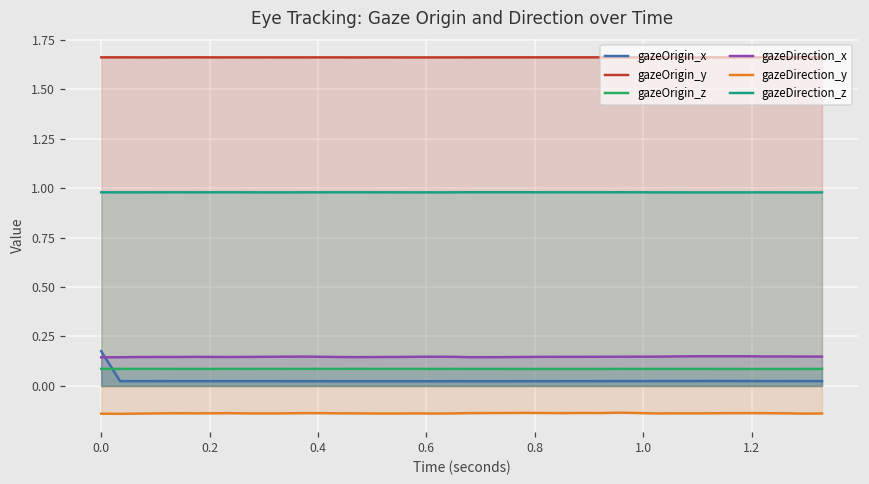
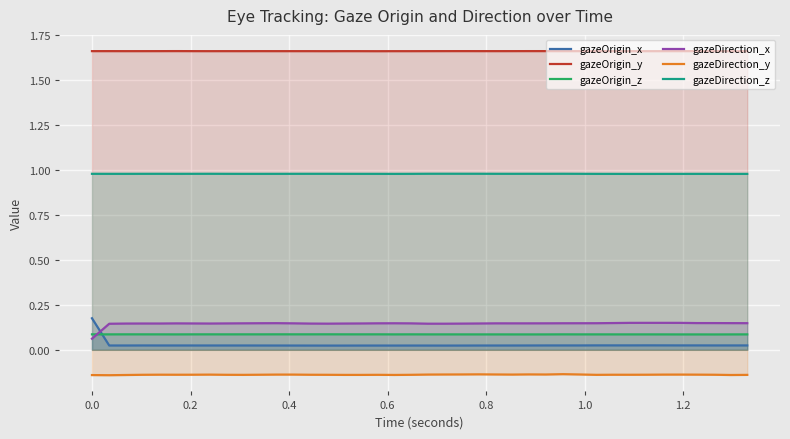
  {
    "gazeOrigin_x": {
      "0.0": 0.18
    },
    "gazeOrigin_y": {
      "0.0": 1.66
    },
    "gazeDirection_x": {
-     "0.0": 0.14
+     "0.0": 0.06
    }
  }
